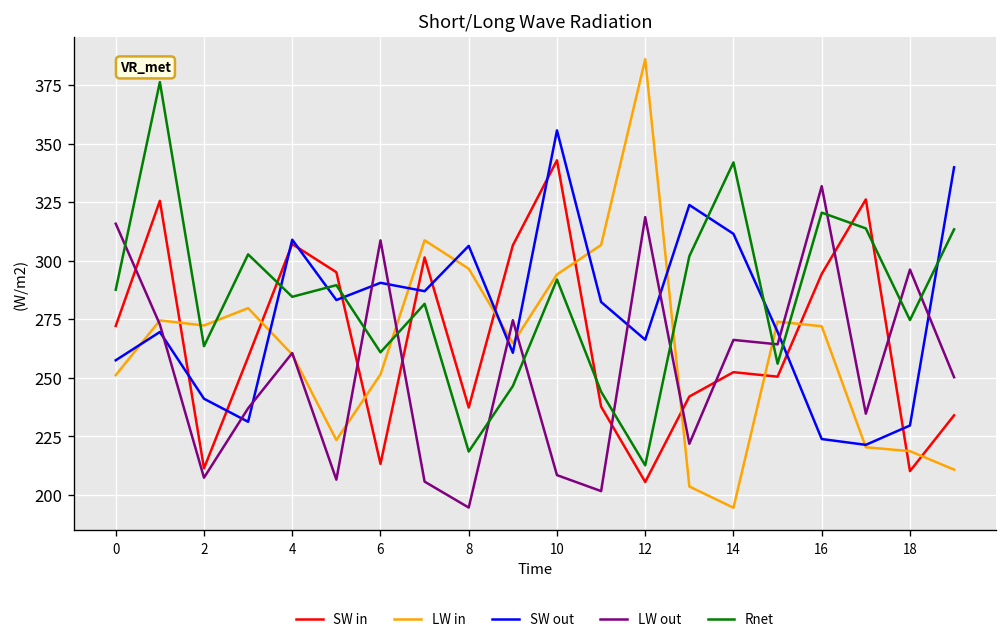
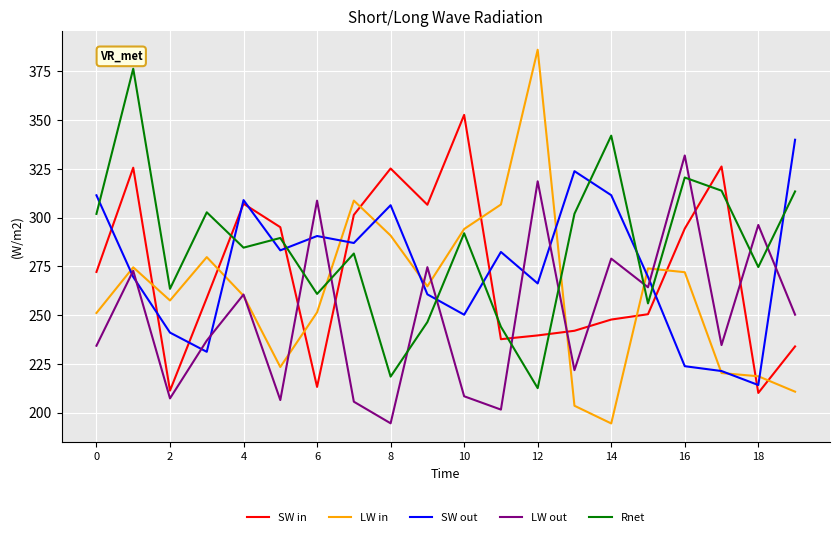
  {
    "SW in": {
      "0": 272,
      "2": 211,
      "4": 307,
      "6": 213,
-     "8": 237,
-     "10": 343,
-     "12": 205,
-     "14": 252,
+     "8": 325,
+     "10": 353,
+     "12": 240,
+     "14": 248,
      "16": 294,
      "18": 210
    },
    "LW in": {
      "0": 251,
-     "2": 272,
+     "2": 258,
      "6": 251,
-     "8": 297,
+     "8": 291,
      "10": 294,
      "12": 386,
      "14": 195,
      "16": 272,
      "18": 219
    },
    "SW out": {
-     "0": 257,
+     "0": 311,
      "2": 241,
      "4": 309,
      "6": 291,
      "8": 306,
-     "10": 356,
+     "10": 250,
      "12": 266,
      "14": 311,
      "16": 224,
-     "18": 230
+     "18": 214
    },
    "LW out": {
-     "0": 316,
+     "0": 234,
      "2": 207,
      "6": 309,
      "8": 195,
      "10": 208,
      "12": 319,
-     "14": 266,
+     "14": 279,
      "16": 332,
      "18": 296
    },
    "Rnet": {
-     "0": 288,
+     "0": 302,
      "2": 263,
      "4": 285,
      "6": 261,
      "8": 218,
      "10": 292,
      "12": 213,
      "14": 342,
      "16": 321,
      "18": 275
    }
  }
